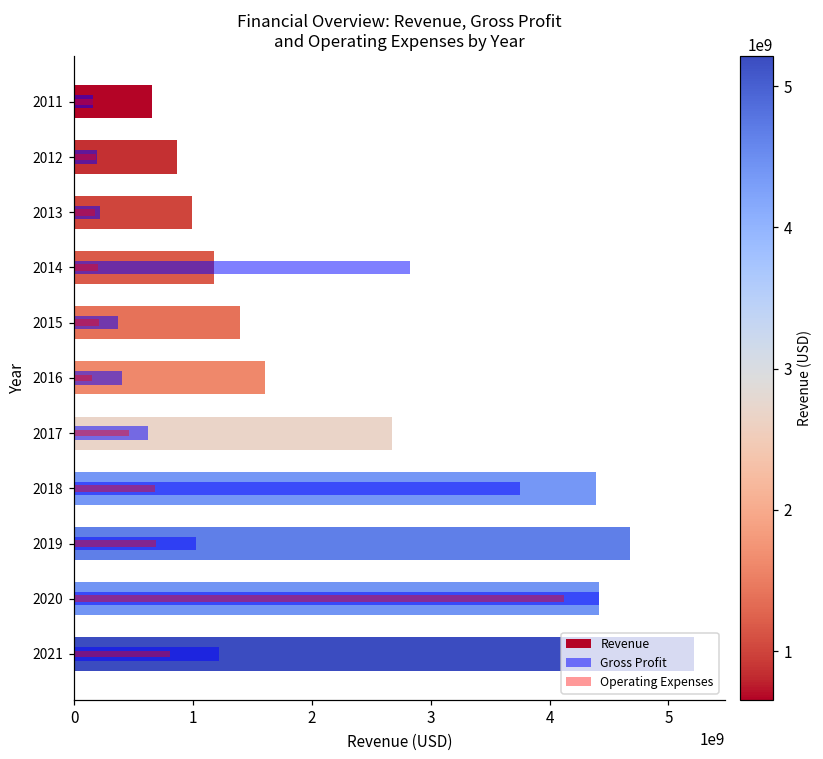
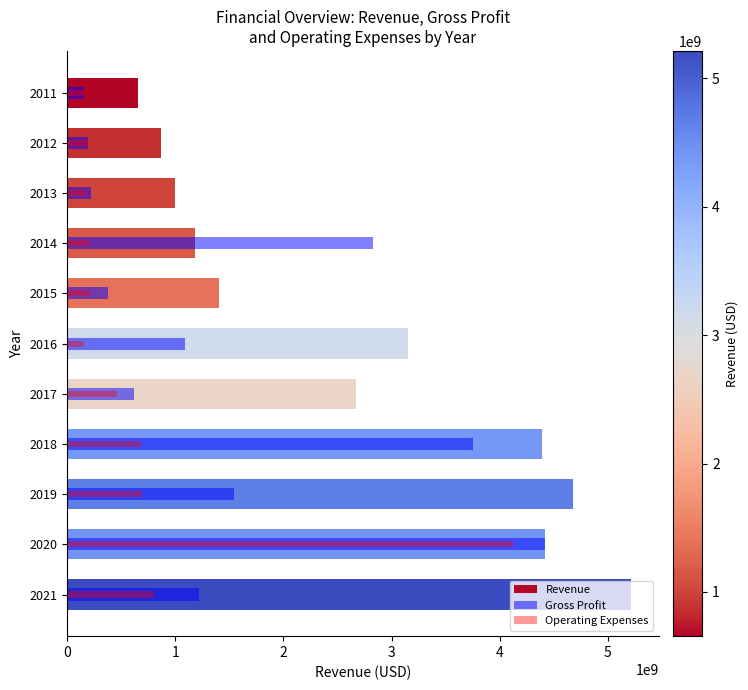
  {
    "Revenue": {
      "2011": 660000000,
      "2012": 870000000,
      "2013": 1000000000,
      "2015": 1400000000,
-     "2016": 1610000000,
+     "2016": 3150000000,
      "2017": 2670000000,
      "2018": 4390000000,
      "2019": 4680000000,
      "2020": 4420000000
    },
    "Gross Profit": {
      "2014": 2830000000,
-     "2016": 400000000,
-     "2019": 1030000000,
+     "2016": 1090000000,
+     "2019": 1540000000,
      "2020": 4420000000
    }
  }
